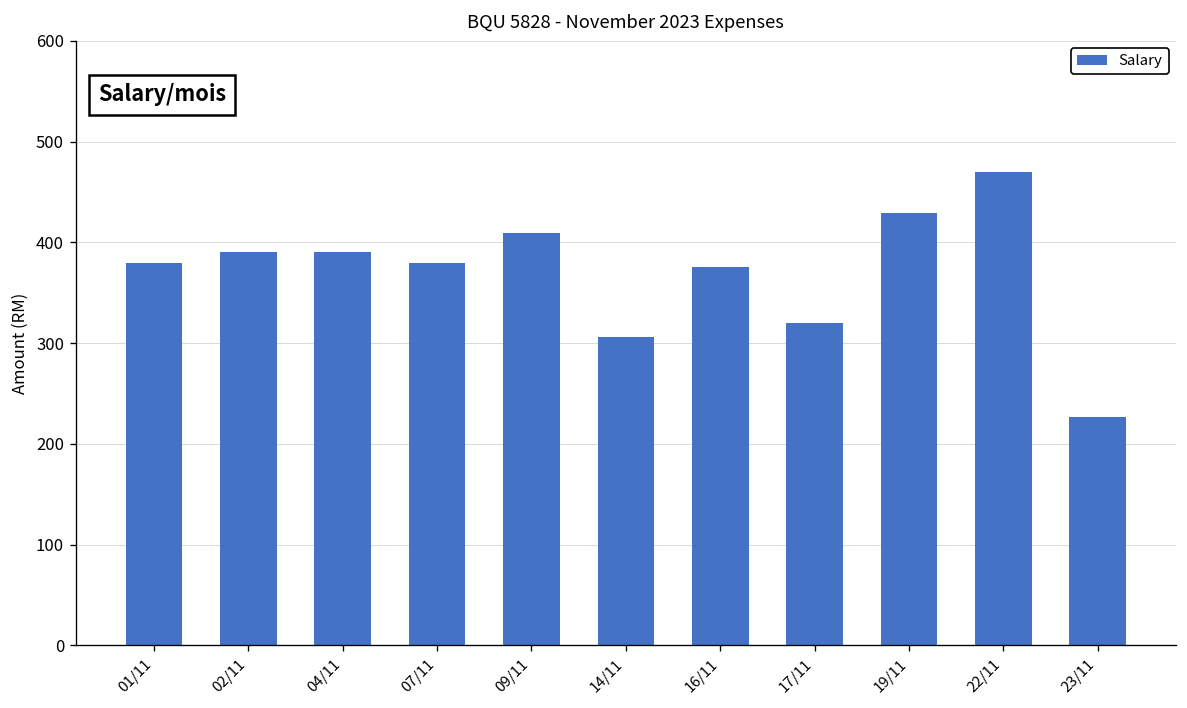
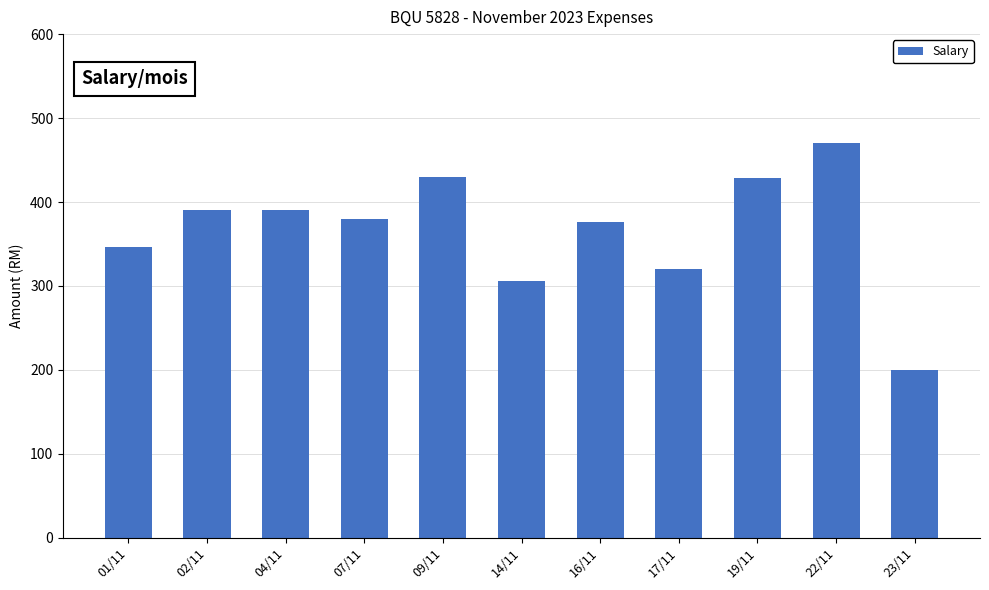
  {
-   "01/11": 380,
+   "01/11": 350,
    "02/11": 390,
    "04/11": 390,
    "07/11": 380,
-   "09/11": 410,
+   "09/11": 430,
    "14/11": 310,
    "16/11": 380,
    "17/11": 320,
    "19/11": 430,
    "22/11": 470,
-   "23/11": 230
+   "23/11": 200
  }
